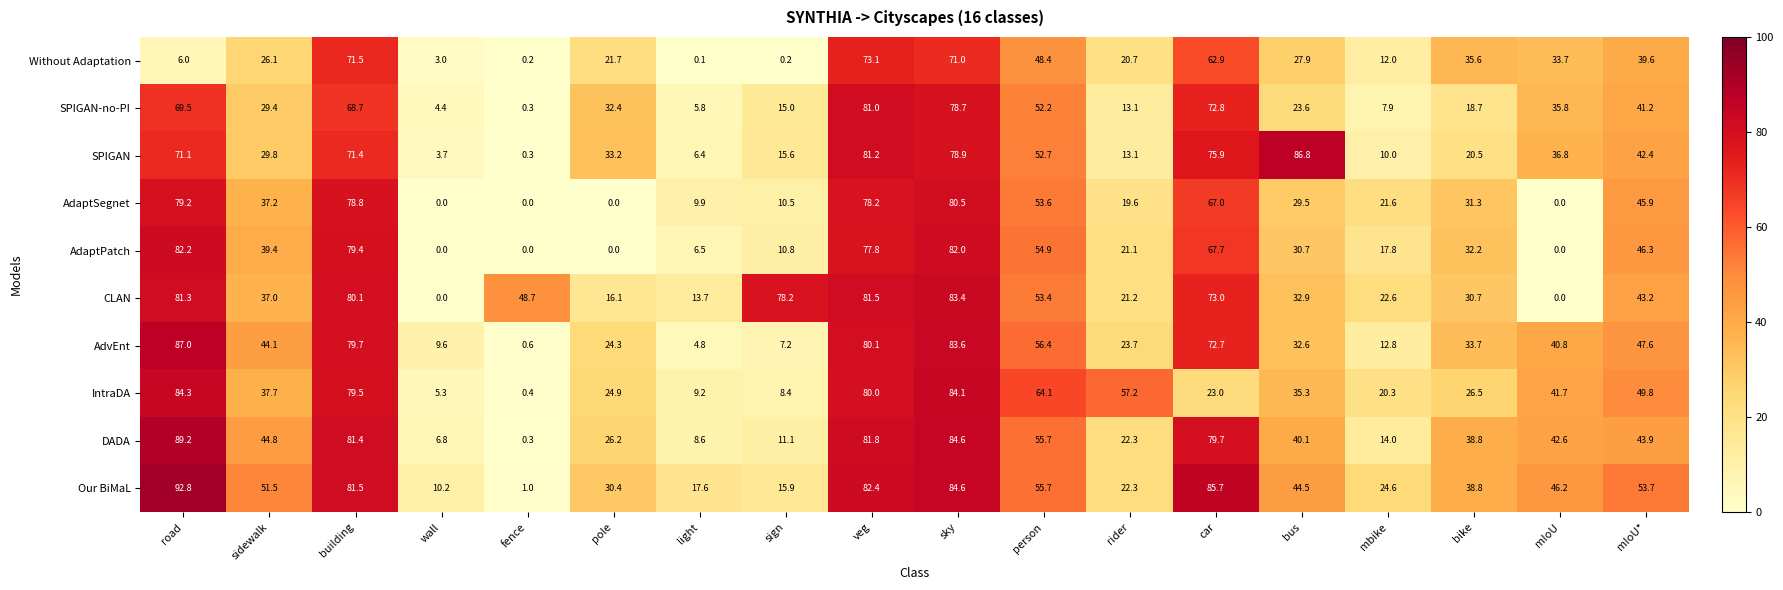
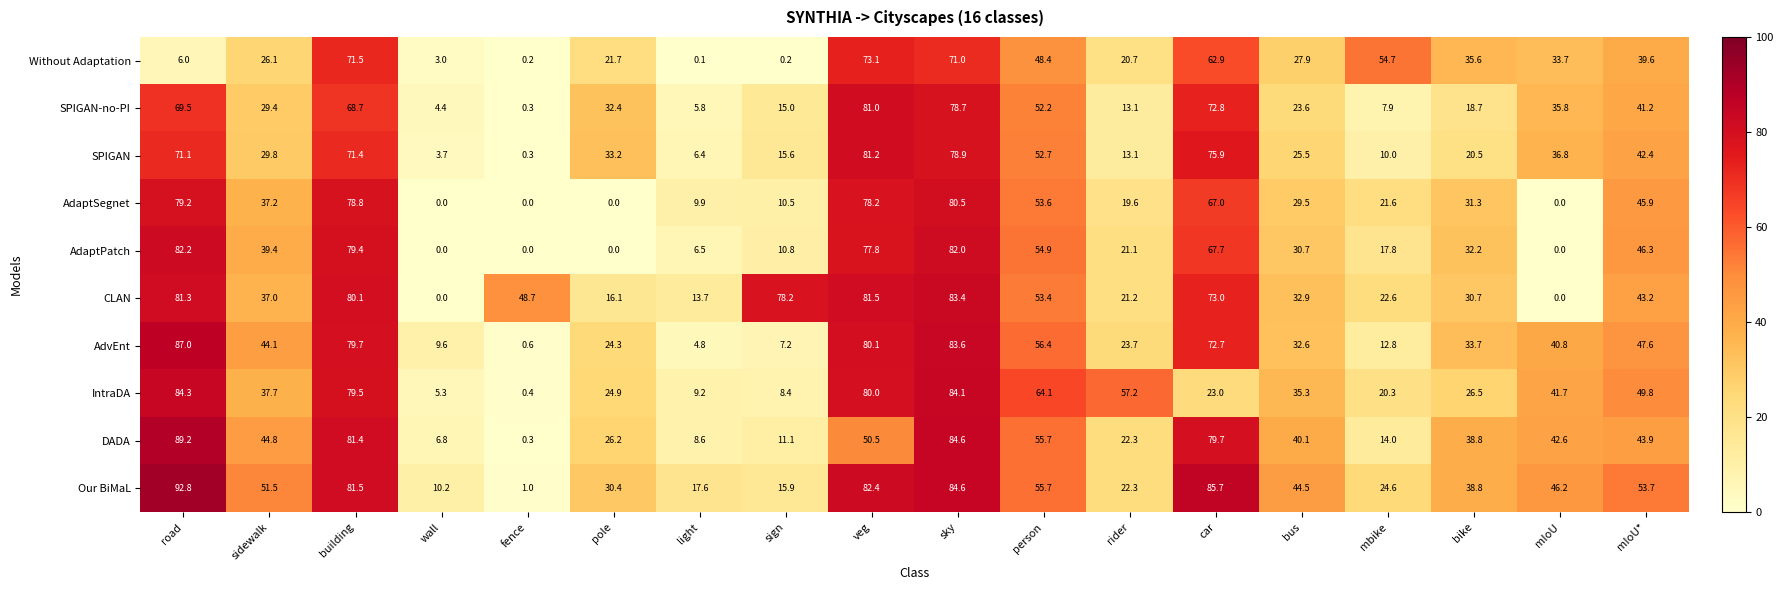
  {
    "Without Adaptation": {
      "road": 6.0,
      "sidewalk": 26.1,
      "building": 71.5,
      "wall": 3.0,
      "fence": 0.2,
      "pole": 21.7,
      "light": 0.1,
      "sign": 0.2,
      "veg": 73.1,
      "sky": 71.0,
      "person": 48.4,
      "rider": 20.7,
      "car": 62.9,
      "bus": 27.9,
-     "mbike": 12.0,
+     "mbike": 54.7,
      "bike": 35.6,
      "mIoU": 33.7,
      "mIoU*": 39.6
    },
    "SPIGAN-no-PI": {
      "road": 69.5,
      "sidewalk": 29.4,
      "building": 68.7,
      "wall": 4.4,
      "fence": 0.3,
      "pole": 32.4,
      "light": 5.8,
      "sign": 15.0,
      "veg": 81.0,
      "sky": 78.7,
      "person": 52.2,
      "rider": 13.1,
      "car": 72.8,
      "bus": 23.6,
      "mbike": 7.9,
      "bike": 18.7,
      "mIoU": 35.8,
      "mIoU*": 41.2
    },
    "SPIGAN": {
      "road": 71.1,
      "sidewalk": 29.8,
      "building": 71.4,
      "wall": 3.7,
      "fence": 0.3,
      "pole": 33.2,
      "light": 6.4,
      "sign": 15.6,
      "veg": 81.2,
      "sky": 78.9,
      "person": 52.7,
      "rider": 13.1,
      "car": 75.9,
-     "bus": 86.8,
+     "bus": 25.5,
      "mbike": 10.0,
      "bike": 20.5,
      "mIoU": 36.8,
      "mIoU*": 42.4
    },
    "AdaptSegnet": {
      "road": 79.2,
      "sidewalk": 37.2,
      "building": 78.8,
      "wall": 0.0,
      "fence": 0.0,
      "pole": 0.0,
      "light": 9.9,
      "sign": 10.5,
      "veg": 78.2,
      "sky": 80.5,
      "person": 53.6,
      "rider": 19.6,
      "car": 67.0,
      "bus": 29.5,
      "mbike": 21.6,
      "bike": 31.3,
      "mIoU": 0.0,
      "mIoU*": 45.9
    },
    "AdaptPatch": {
      "road": 82.2,
      "sidewalk": 39.4,
      "building": 79.4,
      "wall": 0.0,
      "fence": 0.0,
      "pole": 0.0,
      "light": 6.5,
      "sign": 10.8,
      "veg": 77.8,
      "sky": 82.0,
      "person": 54.9,
      "rider": 21.1,
      "car": 67.7,
      "bus": 30.7,
      "mbike": 17.8,
      "bike": 32.2,
      "mIoU": 0.0,
      "mIoU*": 46.3
    },
    "CLAN": {
      "road": 81.3,
      "sidewalk": 37.0,
      "building": 80.1,
      "wall": 0.0,
      "fence": 48.7,
      "pole": 16.1,
      "light": 13.7,
      "sign": 78.2,
      "veg": 81.5,
      "sky": 83.4,
      "person": 53.4,
      "rider": 21.2,
      "car": 73.0,
      "bus": 32.9,
      "mbike": 22.6,
      "bike": 30.7,
      "mIoU": 0.0,
      "mIoU*": 43.2
    },
    "AdvEnt": {
      "road": 87.0,
      "sidewalk": 44.1,
      "building": 79.7,
      "wall": 9.6,
      "fence": 0.6,
      "pole": 24.3,
      "light": 4.8,
      "sign": 7.2,
      "veg": 80.1,
      "sky": 83.6,
      "person": 56.4,
      "rider": 23.7,
      "car": 72.7,
      "bus": 32.6,
      "mbike": 12.8,
      "bike": 33.7,
      "mIoU": 40.8,
      "mIoU*": 47.6
    },
    "IntraDA": {
      "road": 84.3,
      "sidewalk": 37.7,
      "building": 79.5,
      "wall": 5.3,
      "fence": 0.4,
      "pole": 24.9,
      "light": 9.2,
      "sign": 8.4,
      "veg": 80.0,
      "sky": 84.1,
      "person": 64.1,
      "rider": 57.2,
      "car": 23.0,
      "bus": 35.3,
      "mbike": 20.3,
      "bike": 26.5,
      "mIoU": 41.7,
      "mIoU*": 49.8
    },
    "DADA": {
      "road": 89.2,
      "sidewalk": 44.8,
      "building": 81.4,
      "wall": 6.8,
      "fence": 0.3,
      "pole": 26.2,
      "light": 8.6,
      "sign": 11.1,
-     "veg": 81.8,
+     "veg": 50.5,
      "sky": 84.6,
      "person": 55.7,
      "rider": 22.3,
      "car": 79.7,
      "bus": 40.1,
      "mbike": 14.0,
      "bike": 38.8,
      "mIoU": 42.6,
      "mIoU*": 43.9
    },
    "Our BiMaL": {
      "road": 92.8,
      "sidewalk": 51.5,
      "building": 81.5,
      "wall": 10.2,
      "fence": 1.0,
      "pole": 30.4,
      "light": 17.6,
      "sign": 15.9,
      "veg": 82.4,
      "sky": 84.6,
      "person": 55.7,
      "rider": 22.3,
      "car": 85.7,
      "bus": 44.5,
      "mbike": 24.6,
      "bike": 38.8,
      "mIoU": 46.2,
      "mIoU*": 53.7
    }
  }
